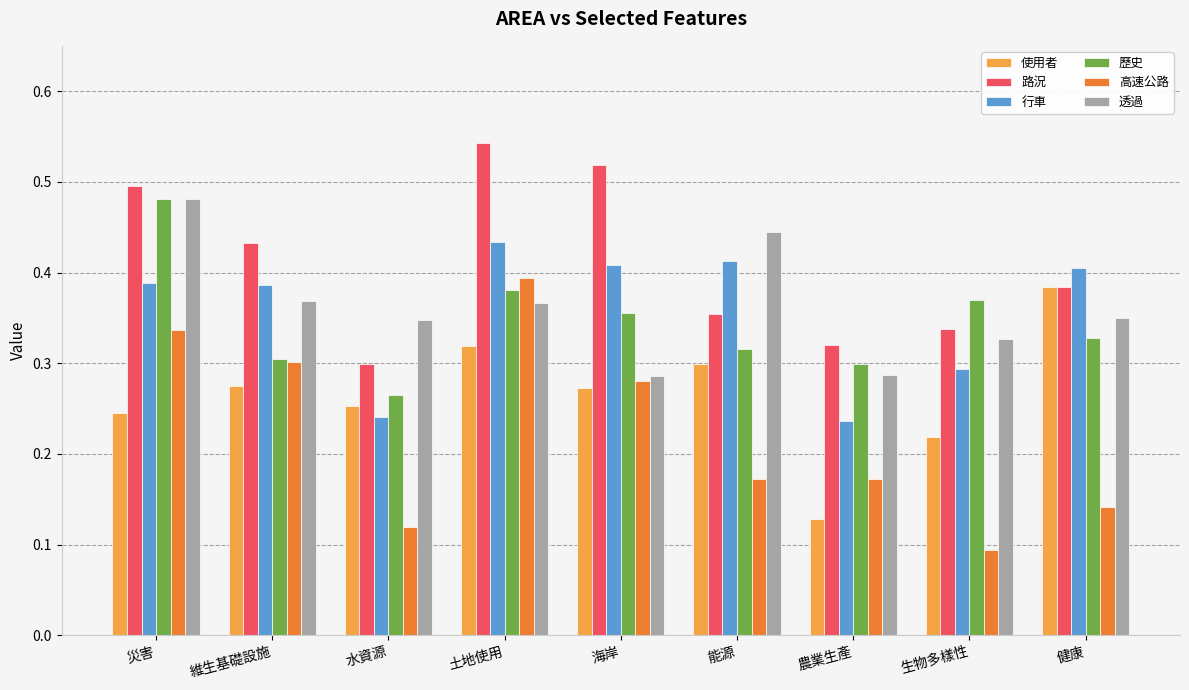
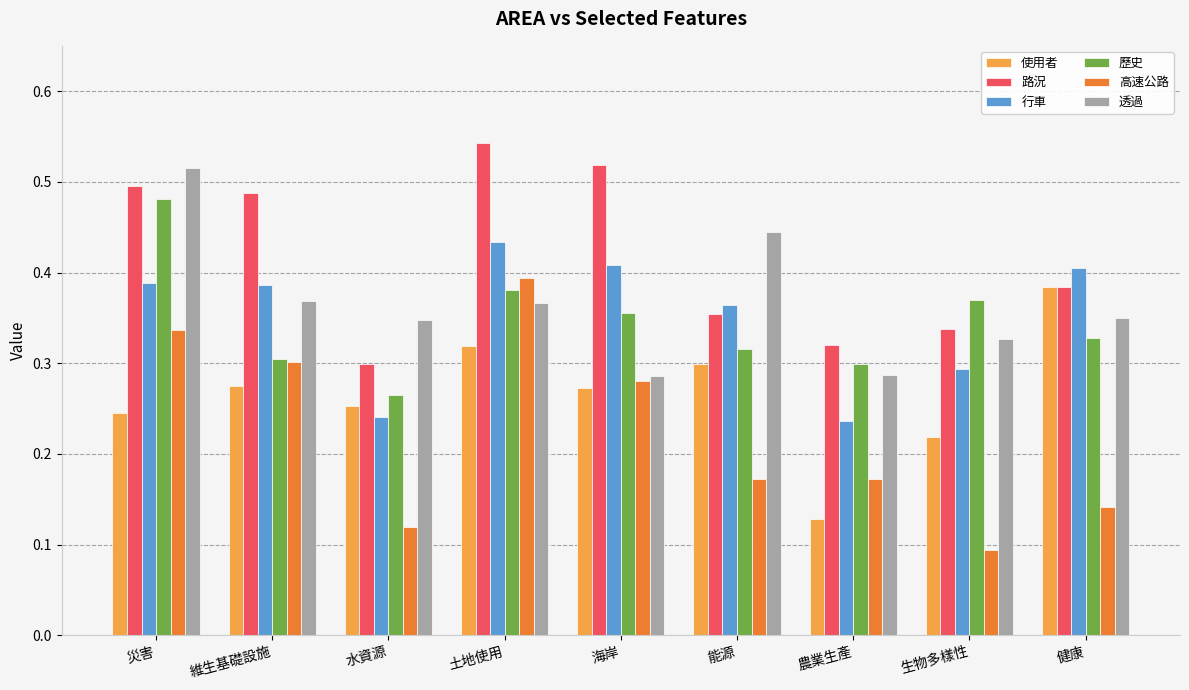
  {
    "路況": {
      "災害": 0.50,
-     "維生基礎設施": 0.43,
+     "維生基礎設施": 0.49,
      "水資源": 0.30,
      "土地使用": 0.54,
      "海岸": 0.52,
      "能源": 0.35,
      "農業生產": 0.32,
      "生物多樣性": 0.34,
      "健康": 0.38
    },
    "行車": {
      "災害": 0.39,
      "維生基礎設施": 0.39,
      "水資源": 0.24,
      "土地使用": 0.43,
      "海岸": 0.41,
-     "能源": 0.41,
+     "能源": 0.36,
      "農業生產": 0.24,
      "生物多樣性": 0.29,
      "健康": 0.41
    },
    "歷史": {
      "災害": 0.48,
      "維生基礎設施": 0.30,
      "水資源": 0.27,
      "土地使用": 0.38,
      "海岸": 0.36,
      "能源": 0.32,
      "農業生產": 0.30,
      "生物多樣性": 0.37,
      "健康": 0.33
    },
    "透過": {
-     "災害": 0.48,
+     "災害": 0.52,
      "維生基礎設施": 0.37,
      "水資源": 0.35,
      "土地使用": 0.37,
      "海岸": 0.29,
      "能源": 0.44,
      "農業生產": 0.29,
      "生物多樣性": 0.33,
      "健康": 0.35
    }
  }
